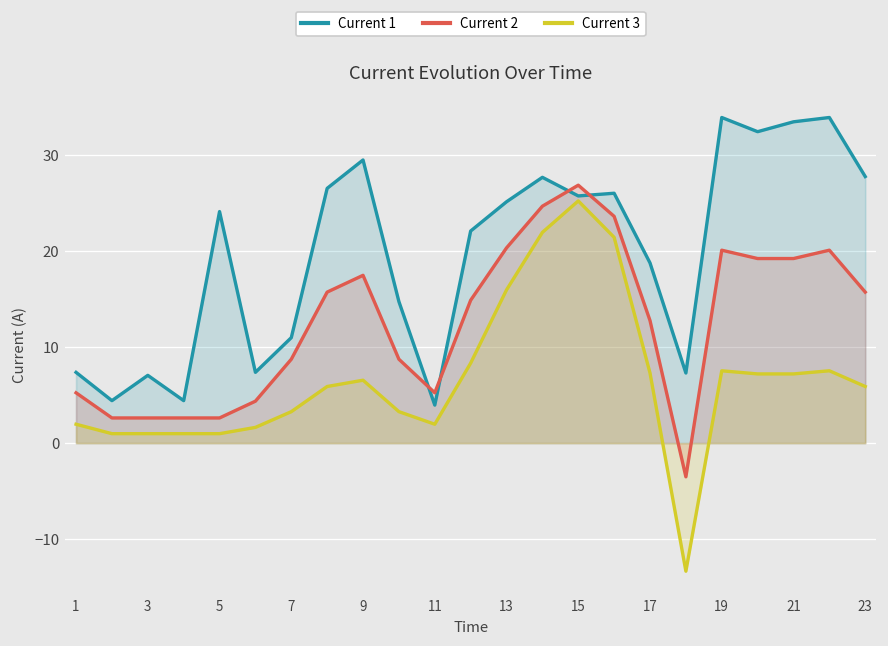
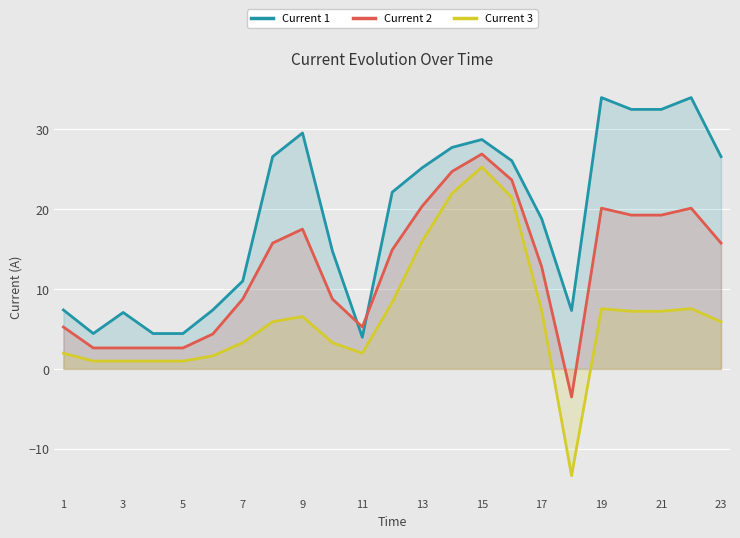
  {
    "Current 1": {
      "1": 7,
      "3": 7,
-     "5": 24,
+     "5": 4,
      "7": 11,
      "9": 30,
      "11": 4,
      "13": 25,
-     "15": 26,
+     "15": 29,
      "17": 19,
      "19": 34,
-     "21": 34,
-     "23": 28
+     "21": 32,
+     "23": 27
    }
  }
